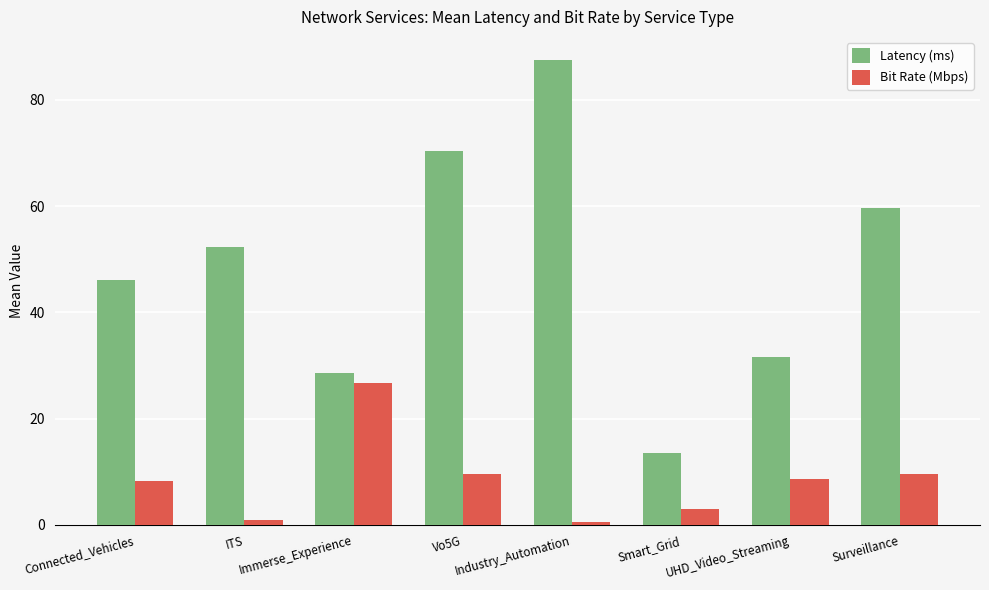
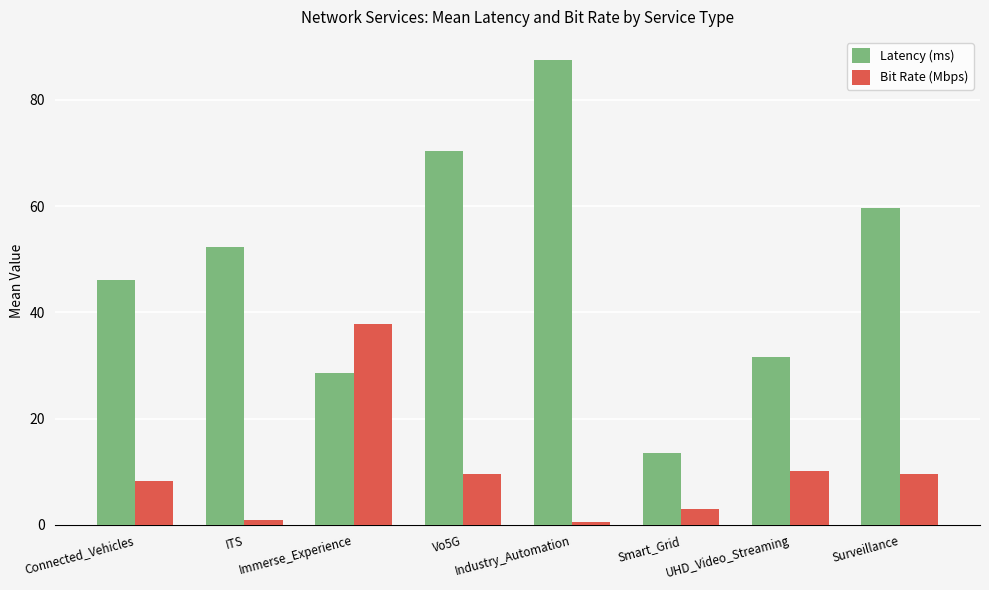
  {
    "Latency (ms)": {
      "Connected_Vehicles": 46,
      "ITS": 52,
      "Immerse_Experience": 29,
      "Vo5G": 70,
      "Industry_Automation": 88,
      "Smart_Grid": 14,
      "UHD_Video_Streaming": 32,
      "Surveillance": 60
    },
    "Bit Rate (Mbps)": {
      "Connected_Vehicles": 8,
      "ITS": 1,
-     "Immerse_Experience": 27,
+     "Immerse_Experience": 38,
      "Vo5G": 10,
      "Industry_Automation": 1,
      "Smart_Grid": 3,
-     "UHD_Video_Streaming": 9,
+     "UHD_Video_Streaming": 10,
      "Surveillance": 9
    }
  }
